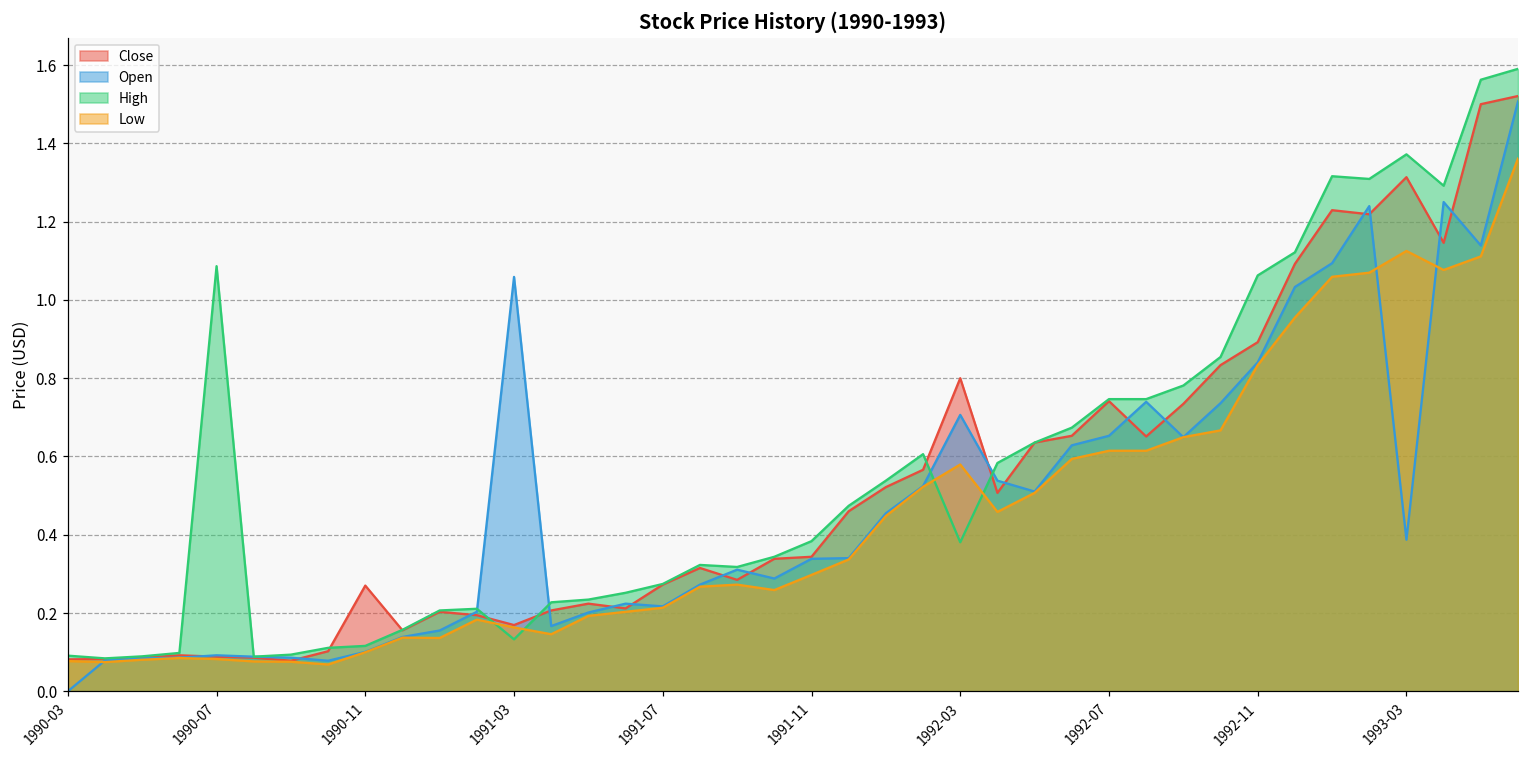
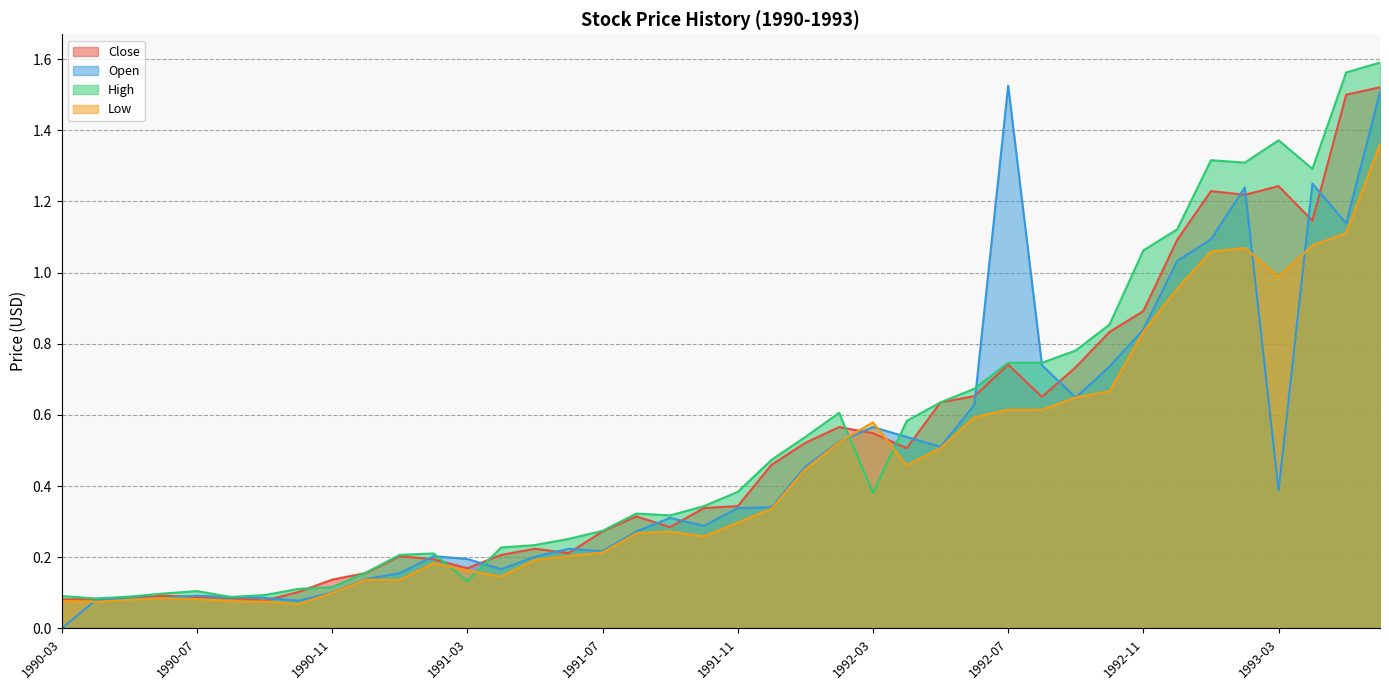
  {
    "Close": {
-     "1990-11": 0.27,
-     "1992-03": 0.80,
+     "1990-11": 0.14,
+     "1992-03": 0.55,
      "1992-11": 0.89,
-     "1993-03": 1.31
+     "1993-03": 1.24
    },
    "Open": {
      "1990-03": 0.00,
-     "1991-03": 1.06,
-     "1992-03": 0.71,
-     "1992-07": 0.65,
+     "1991-03": 0.20,
+     "1992-03": 0.57,
+     "1992-07": 1.53,
      "1993-03": 0.39
    },
    "High": {
      "1990-03": 0.09,
-     "1990-07": 1.09,
+     "1990-07": 0.11,
      "1990-11": 0.12,
      "1991-03": 0.13,
      "1991-11": 0.38,
      "1992-03": 0.38,
      "1992-11": 1.06,
      "1993-03": 1.37
    },
    "Low": {
      "1991-11": 0.30,
      "1992-03": 0.58,
      "1992-07": 0.61,
-     "1993-03": 1.13
+     "1993-03": 0.99
    }
  }
